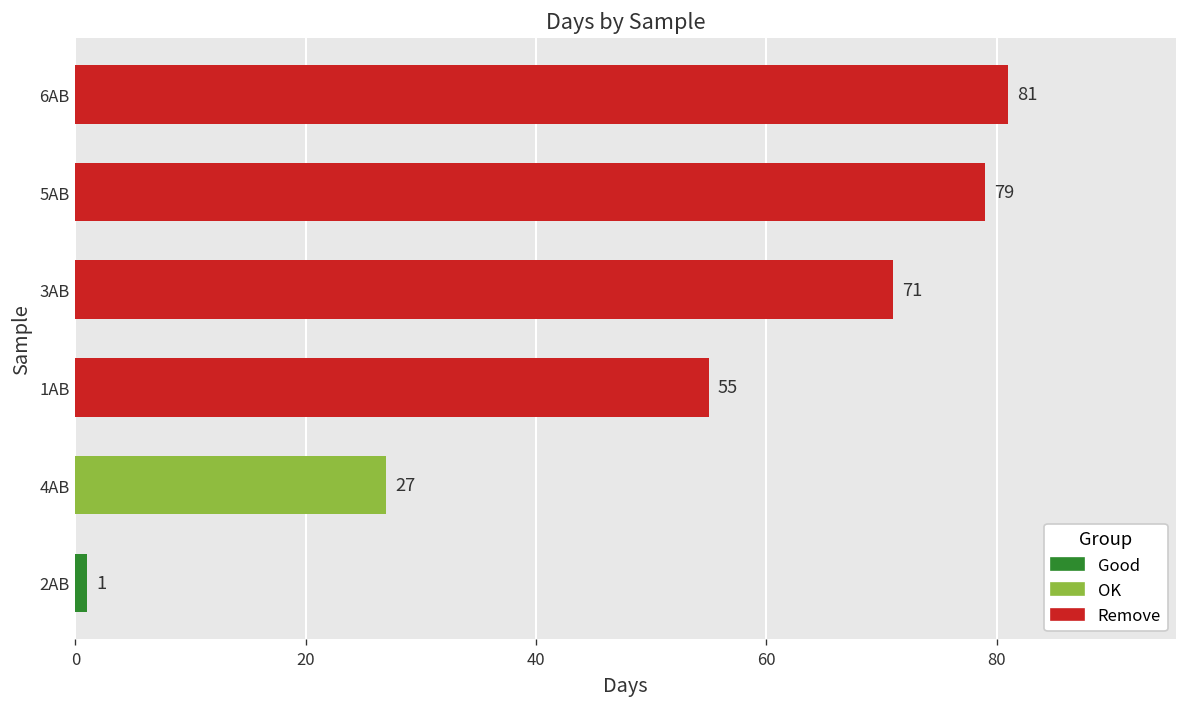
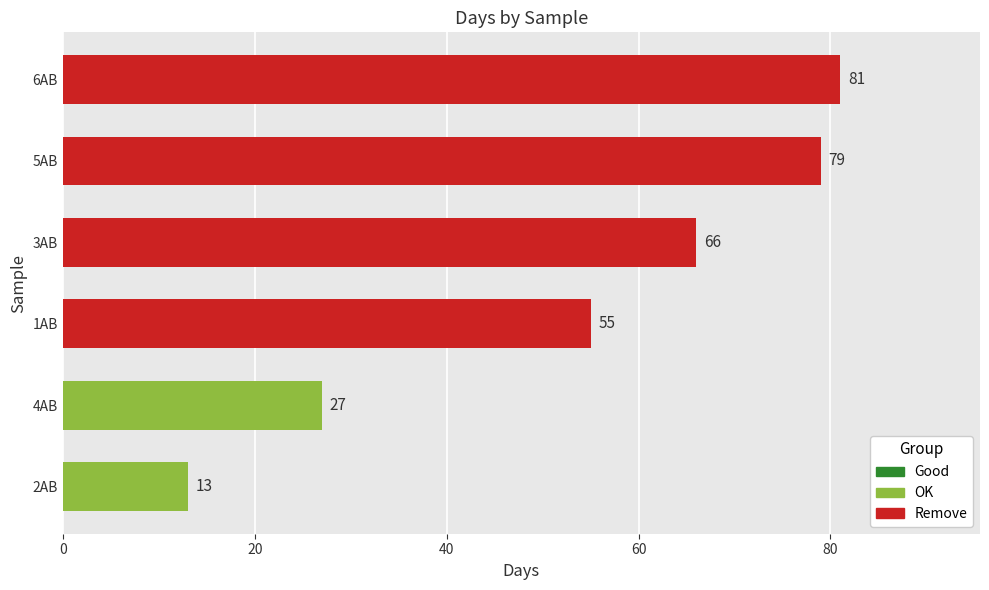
  {
    "6AB": 81,
    "5AB": 79,
-   "3AB": 71,
+   "3AB": 66,
    "1AB": 55,
    "4AB": 27,
-   "2AB": 1
+   "2AB": 13
  }
